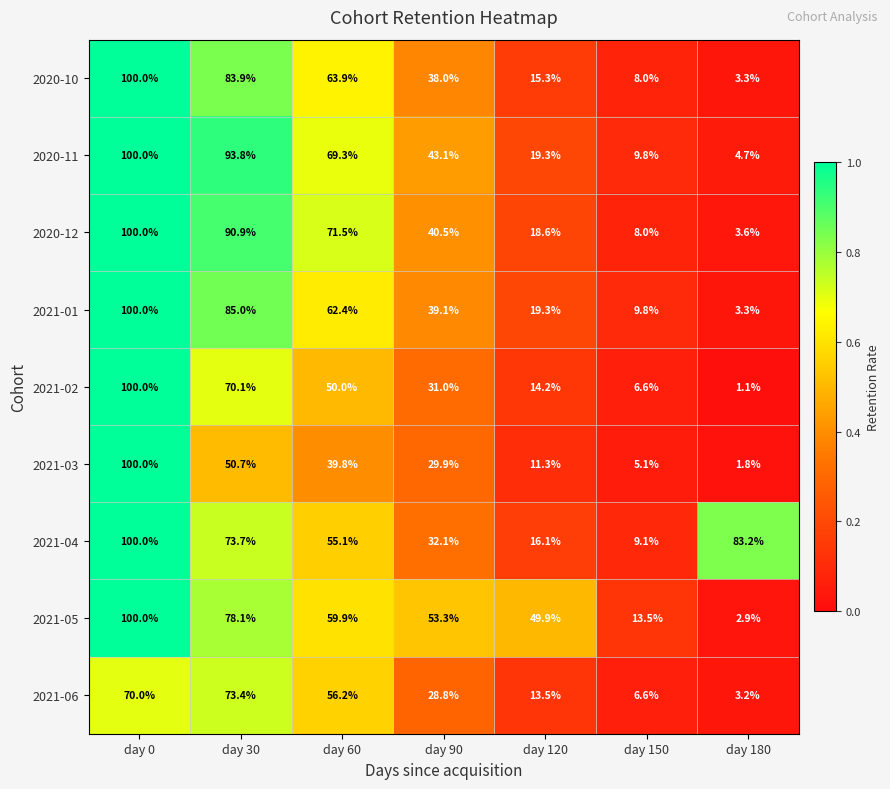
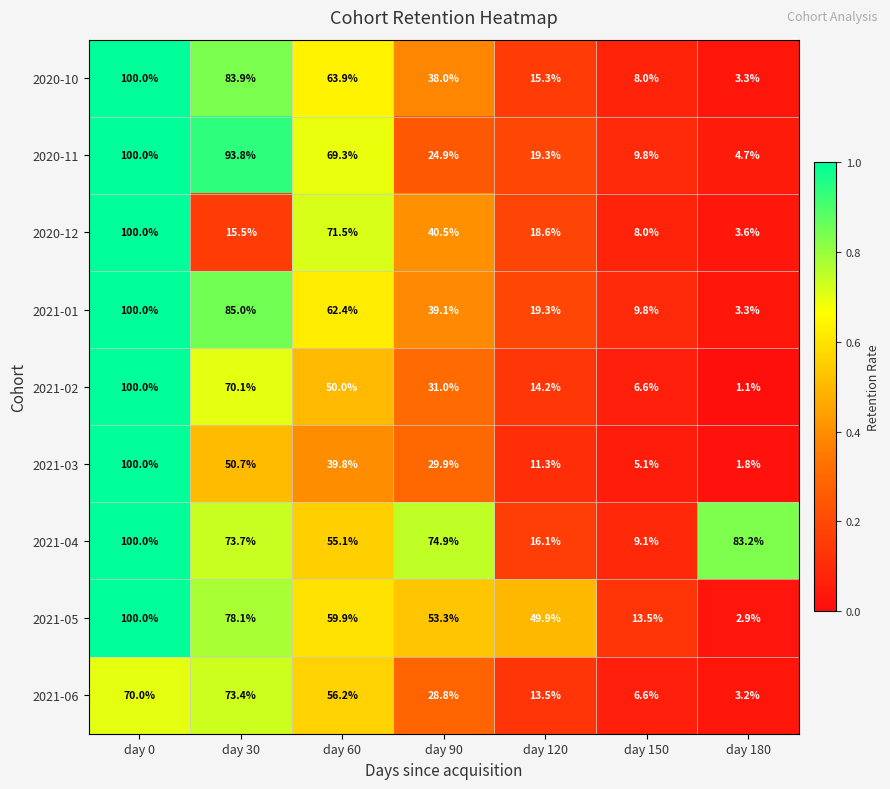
  {
    "2020-10": {
      "day 0": "100.0%",
      "day 30": "83.9%",
      "day 60": "63.9%",
      "day 90": "38.0%",
      "day 120": "15.3%",
      "day 150": "8.0%",
      "day 180": "3.3%"
    },
    "2020-11": {
      "day 0": "100.0%",
      "day 30": "93.8%",
      "day 60": "69.3%",
-     "day 90": "43.1%",
+     "day 90": "24.9%",
      "day 120": "19.3%",
      "day 150": "9.8%",
      "day 180": "4.7%"
    },
    "2020-12": {
      "day 0": "100.0%",
-     "day 30": "90.9%",
+     "day 30": "15.5%",
      "day 60": "71.5%",
      "day 90": "40.5%",
      "day 120": "18.6%",
      "day 150": "8.0%",
      "day 180": "3.6%"
    },
    "2021-01": {
      "day 0": "100.0%",
      "day 30": "85.0%",
      "day 60": "62.4%",
      "day 90": "39.1%",
      "day 120": "19.3%",
      "day 150": "9.8%",
      "day 180": "3.3%"
    },
    "2021-02": {
      "day 0": "100.0%",
      "day 30": "70.1%",
      "day 60": "50.0%",
      "day 90": "31.0%",
      "day 120": "14.2%",
      "day 150": "6.6%",
      "day 180": "1.1%"
    },
    "2021-03": {
      "day 0": "100.0%",
      "day 30": "50.7%",
      "day 60": "39.8%",
      "day 90": "29.9%",
      "day 120": "11.3%",
      "day 150": "5.1%",
      "day 180": "1.8%"
    },
    "2021-04": {
      "day 0": "100.0%",
      "day 30": "73.7%",
      "day 60": "55.1%",
-     "day 90": "32.1%",
+     "day 90": "74.9%",
      "day 120": "16.1%",
      "day 150": "9.1%",
      "day 180": "83.2%"
    },
    "2021-05": {
      "day 0": "100.0%",
      "day 30": "78.1%",
      "day 60": "59.9%",
      "day 90": "53.3%",
      "day 120": "49.9%",
      "day 150": "13.5%",
      "day 180": "2.9%"
    },
    "2021-06": {
      "day 0": "70.0%",
      "day 30": "73.4%",
      "day 60": "56.2%",
      "day 90": "28.8%",
      "day 120": "13.5%",
      "day 150": "6.6%",
      "day 180": "3.2%"
    }
  }
